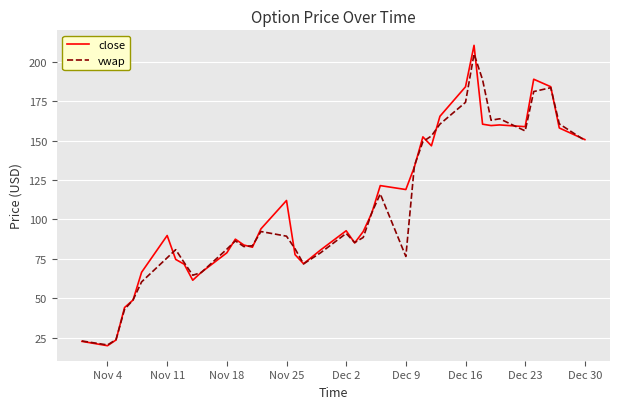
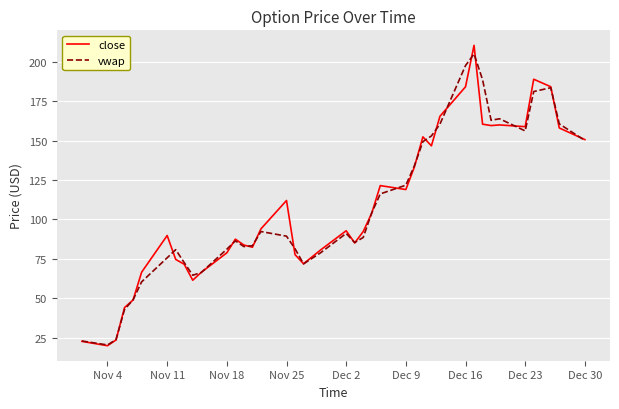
  {
    "close": {
      "Nov 11": 90,
      "Nov 18": 79,
      "Nov 25": 112,
      "Dec 2": 93,
      "Dec 9": 119,
      "Dec 16": 184,
      "Dec 23": 159
    },
    "vwap": {
      "Nov 11": 76,
      "Nov 18": 81,
      "Nov 25": 89,
      "Dec 2": 91,
-     "Dec 9": 77,
-     "Dec 16": 174,
+     "Dec 9": 122,
+     "Dec 16": 198,
      "Dec 23": 156
    }
  }
